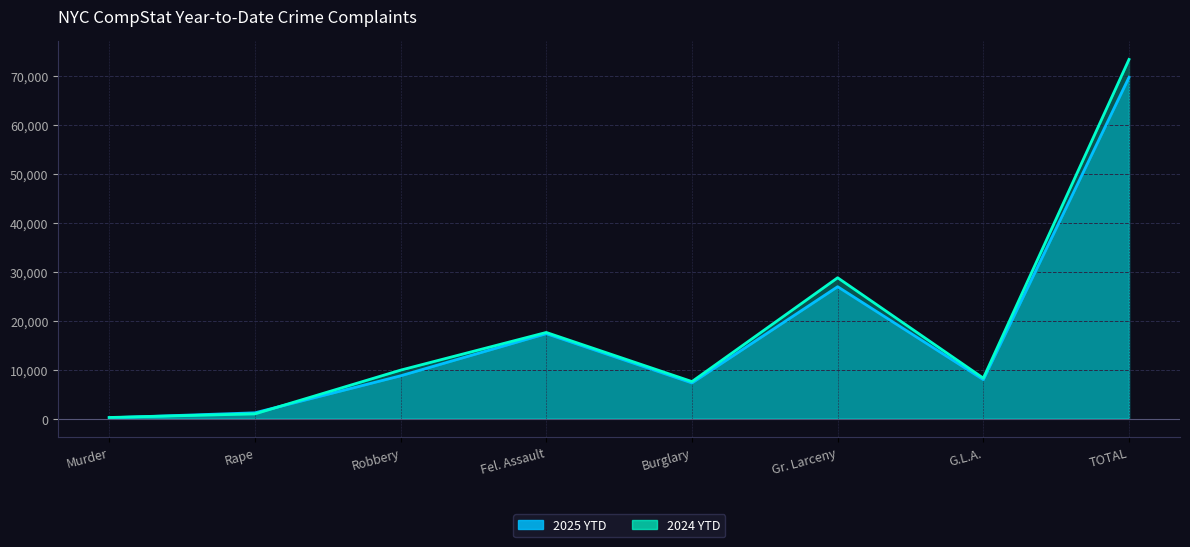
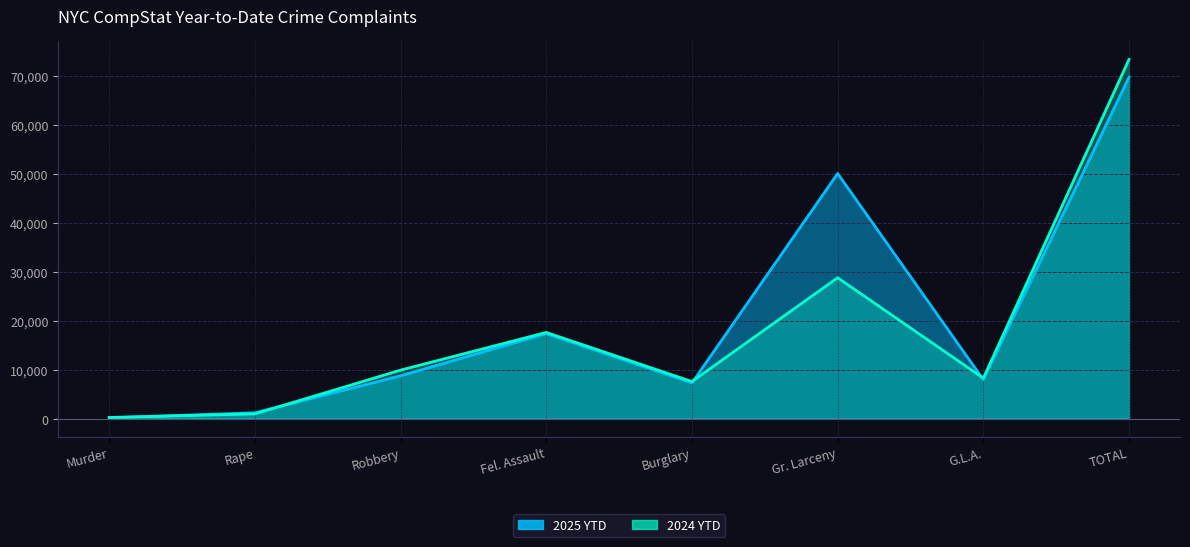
  {
    "2025 YTD": {
      "Robbery": "9,000",
-     "Gr. Larceny": "27,000",
+     "Gr. Larceny": "50,000",
      "TOTAL": "70,000"
    },
    "2024 YTD": {
      "Robbery": "10,000",
      "Gr. Larceny": "29,000",
      "TOTAL": "73,000"
    }
  }
